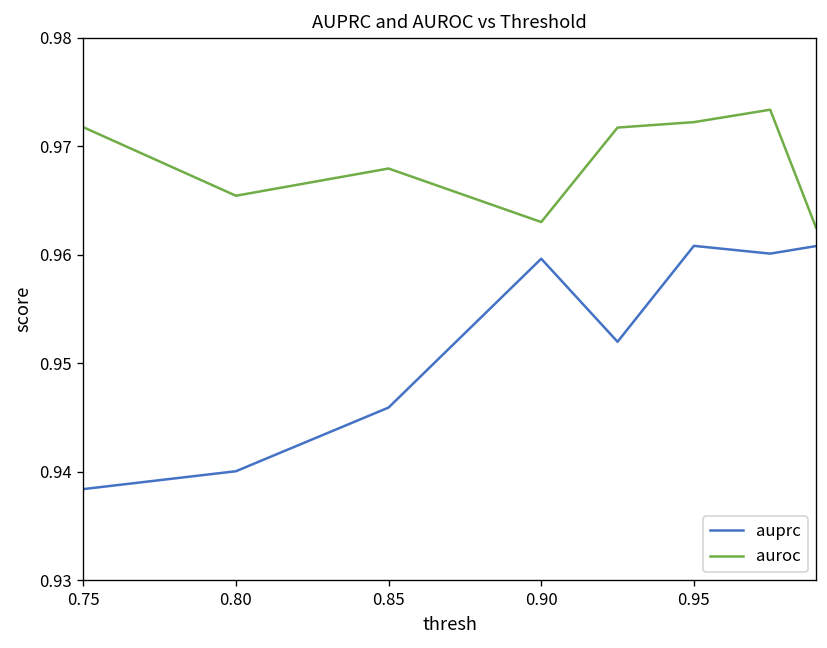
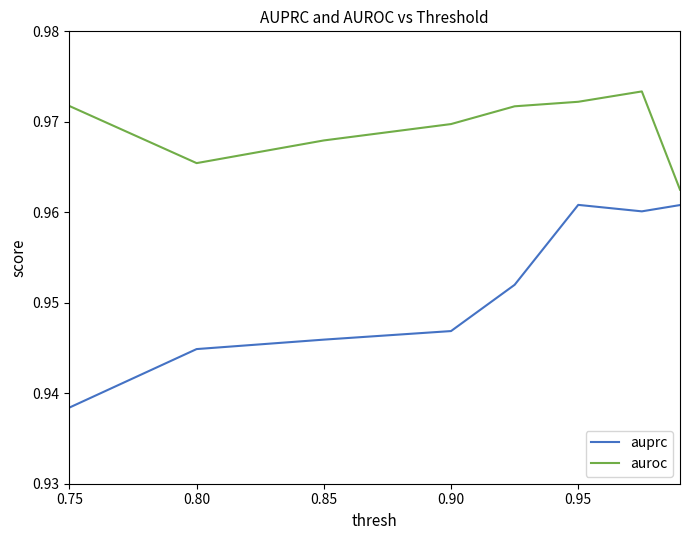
  {
    "auprc": {
      "0.75": 0.938,
-     "0.80": 0.940,
+     "0.80": 0.945,
      "0.85": 0.946,
-     "0.90": 0.960,
+     "0.90": 0.947,
      "0.95": 0.961
    },
    "auroc": {
      "0.75": 0.972,
      "0.80": 0.965,
      "0.85": 0.968,
-     "0.90": 0.963,
+     "0.90": 0.970,
      "0.95": 0.972
    }
  }
